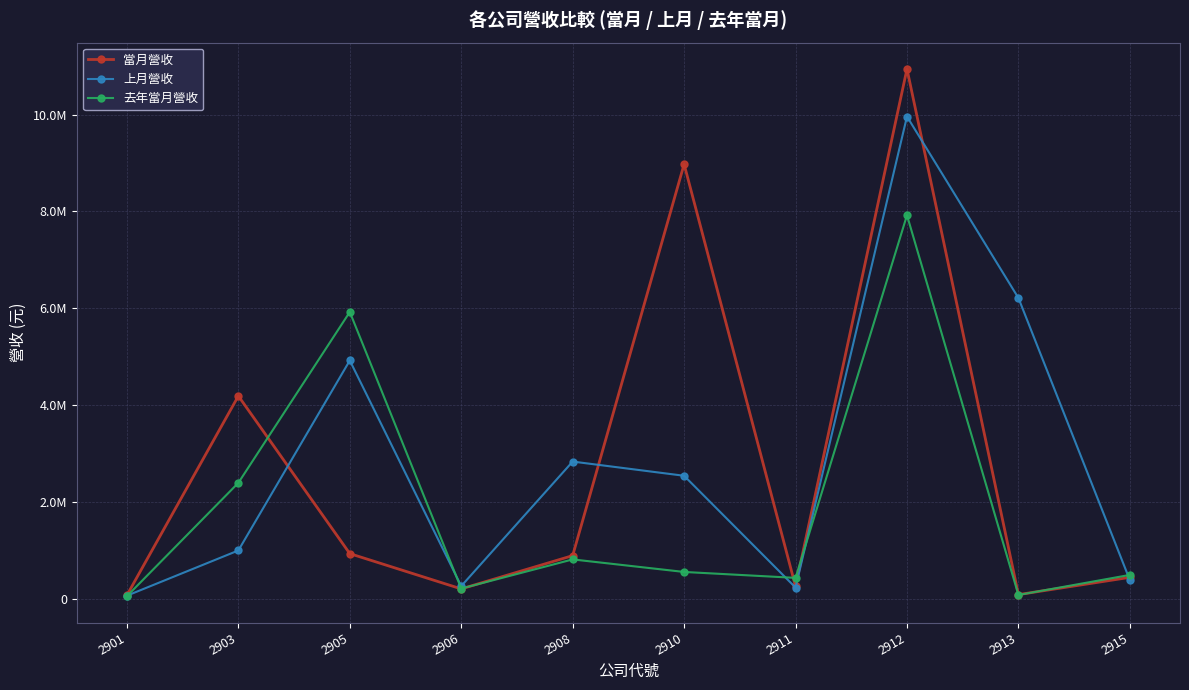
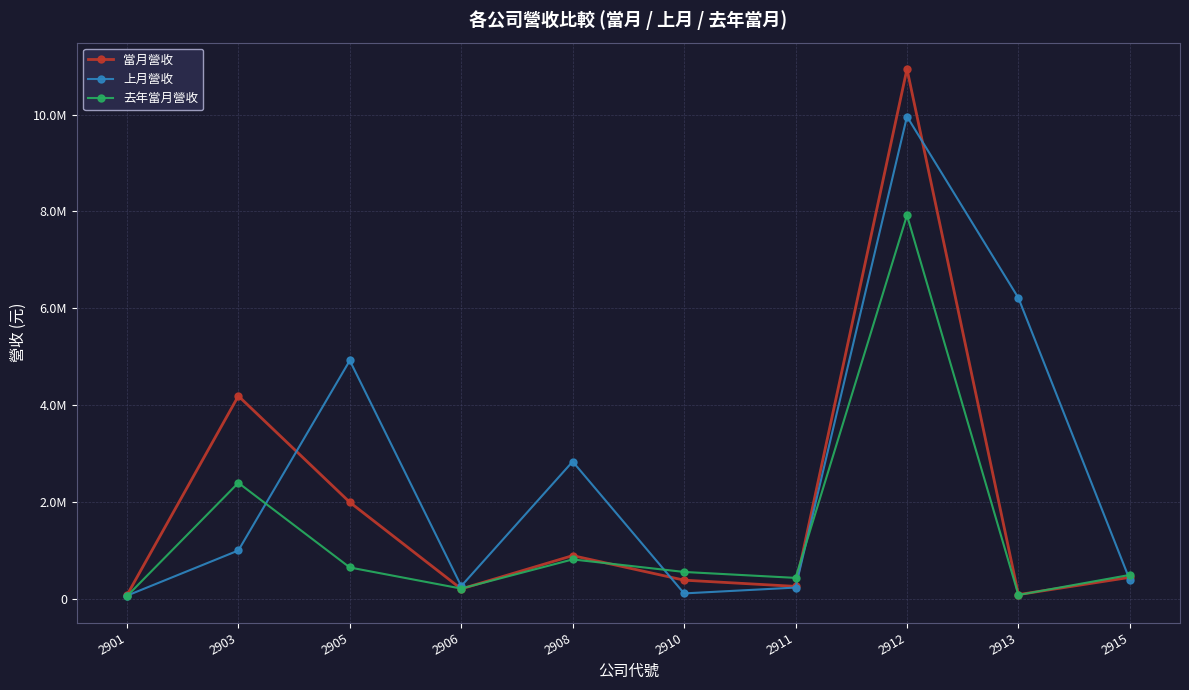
  {
    "當月營收": {
      "2903": 4200000,
-     "2905": 900000,
+     "2905": 2000000,
      "2908": 900000,
-     "2910": 9000000,
+     "2910": 400000,
      "2912": 10900000
    },
    "上月營收": {
      "2903": 1000000,
      "2905": 4900000,
      "2908": 2800000,
-     "2910": 2500000,
+     "2910": 100000,
      "2912": 10000000,
      "2913": 6200000,
      "2915": 400000
    },
    "去年當月營收": {
      "2903": 2400000,
-     "2905": 5900000,
+     "2905": 700000,
      "2908": 800000,
      "2910": 600000,
      "2911": 400000,
      "2912": 7900000
    }
  }
